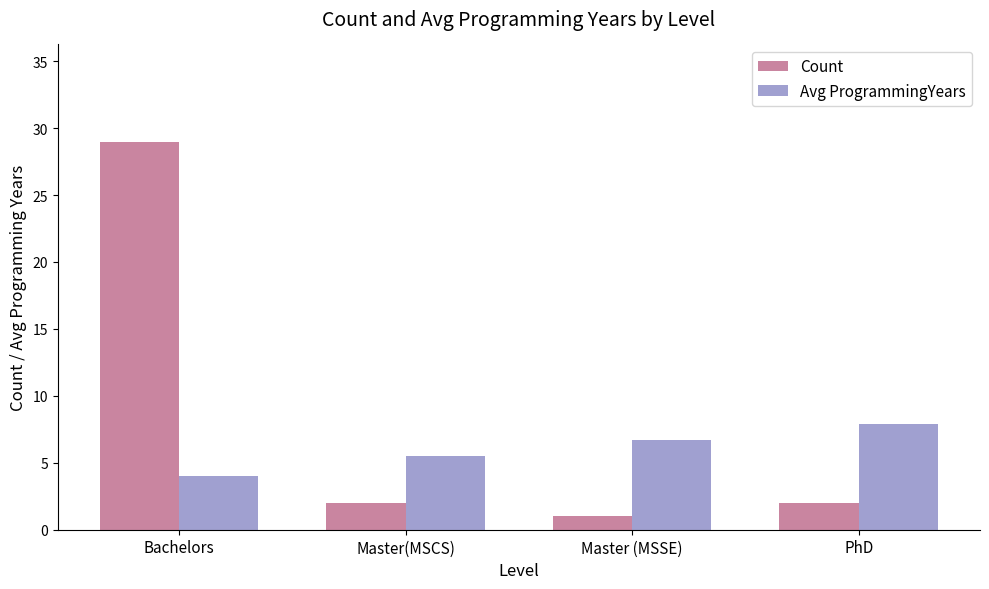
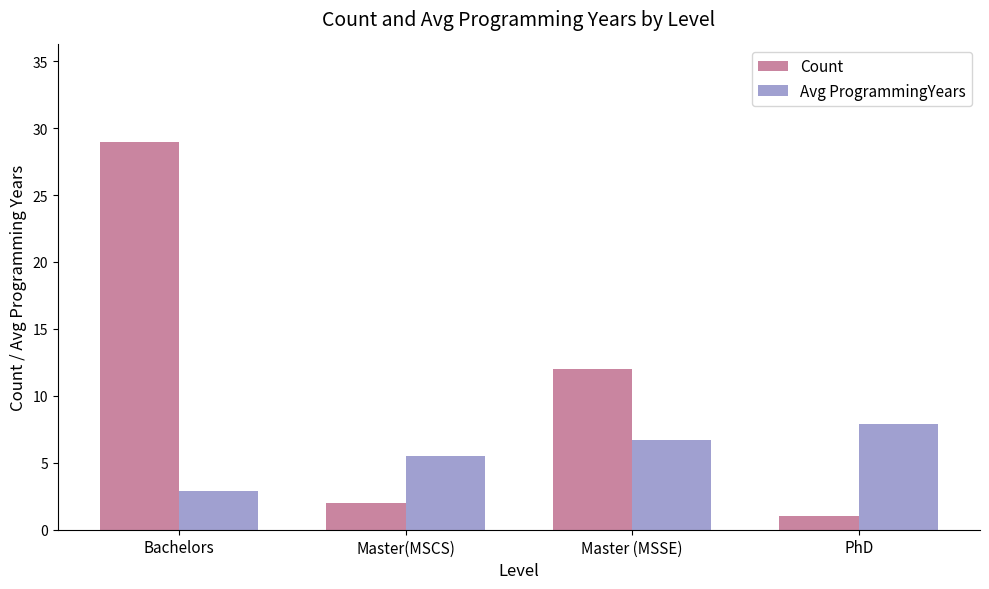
  {
    "Count": {
      "Bachelors": 29,
      "Master(MSCS)": 2,
-     "Master (MSSE)": 1,
-     "PhD": 2
+     "Master (MSSE)": 12,
+     "PhD": 1
    },
    "Avg ProgrammingYears": {
-     "Bachelors": 4.0,
+     "Bachelors": 2.9,
      "Master(MSCS)": 5.5,
      "Master (MSSE)": 6.7,
      "PhD": 7.9
    }
  }
